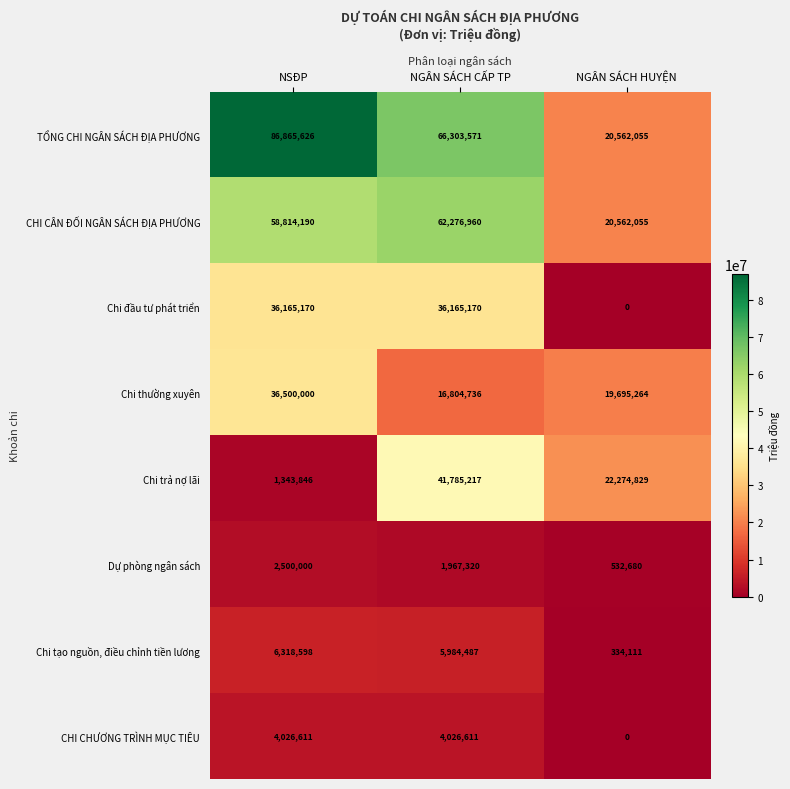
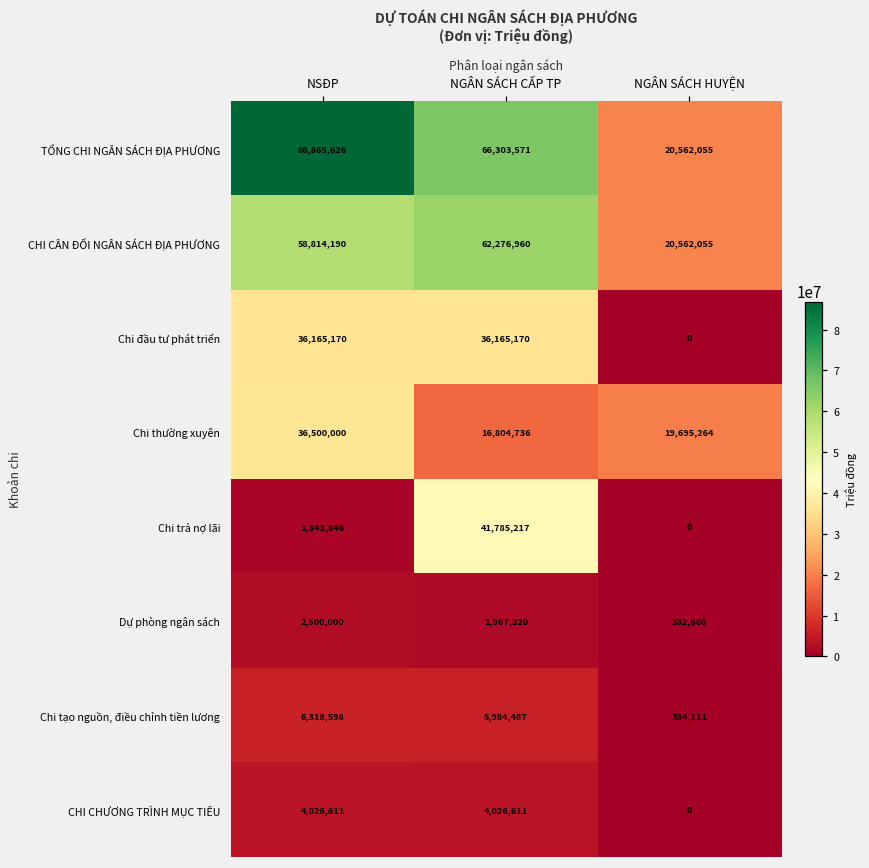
  {
    "TỔNG CHI NGÂN SÁCH ĐỊA PHƯƠNG": {
      "NSĐP": "86,865,626",
      "NGÂN SÁCH CẤP TP": "66,303,571",
      "NGÂN SÁCH HUYỆN": "20,562,055"
    },
    "CHI CÂN ĐỐI NGÂN SÁCH ĐỊA PHƯƠNG": {
      "NSĐP": "58,814,190",
      "NGÂN SÁCH CẤP TP": "62,276,960",
      "NGÂN SÁCH HUYỆN": "20,562,055"
    },
    "Chi đầu tư phát triển": {
      "NSĐP": "36,165,170",
      "NGÂN SÁCH CẤP TP": "36,165,170",
      "NGÂN SÁCH HUYỆN": "0"
    },
    "Chi thường xuyên": {
      "NSĐP": "36,500,000",
      "NGÂN SÁCH CẤP TP": "16,804,736",
      "NGÂN SÁCH HUYỆN": "19,695,264"
    },
    "Chi trả nợ lãi": {
      "NSĐP": "1,343,846",
      "NGÂN SÁCH CẤP TP": "41,785,217",
-     "NGÂN SÁCH HUYỆN": "22,274,829"
+     "NGÂN SÁCH HUYỆN": "0"
    },
    "Dự phòng ngân sách": {
      "NSĐP": "2,500,000",
      "NGÂN SÁCH CẤP TP": "1,967,320",
      "NGÂN SÁCH HUYỆN": "532,680"
    },
    "Chi tạo nguồn, điều chỉnh tiền lương": {
      "NSĐP": "6,318,598",
      "NGÂN SÁCH CẤP TP": "5,984,487",
      "NGÂN SÁCH HUYỆN": "334,111"
    },
    "CHI CHƯƠNG TRÌNH MỤC TIÊU": {
      "NSĐP": "4,026,611",
      "NGÂN SÁCH CẤP TP": "4,026,611",
      "NGÂN SÁCH HUYỆN": "0"
    }
  }
